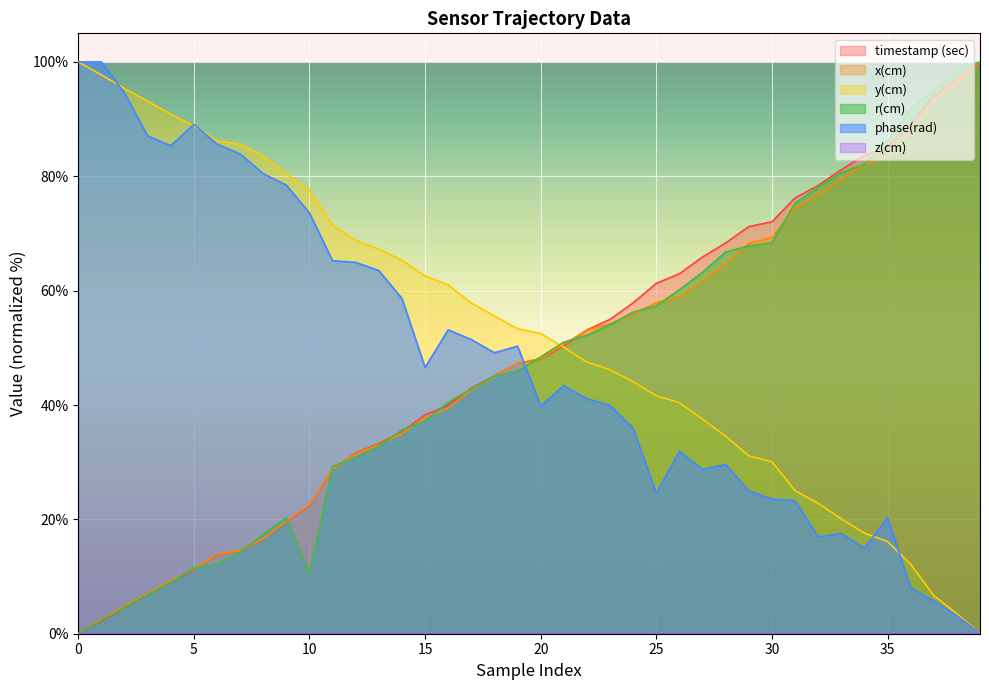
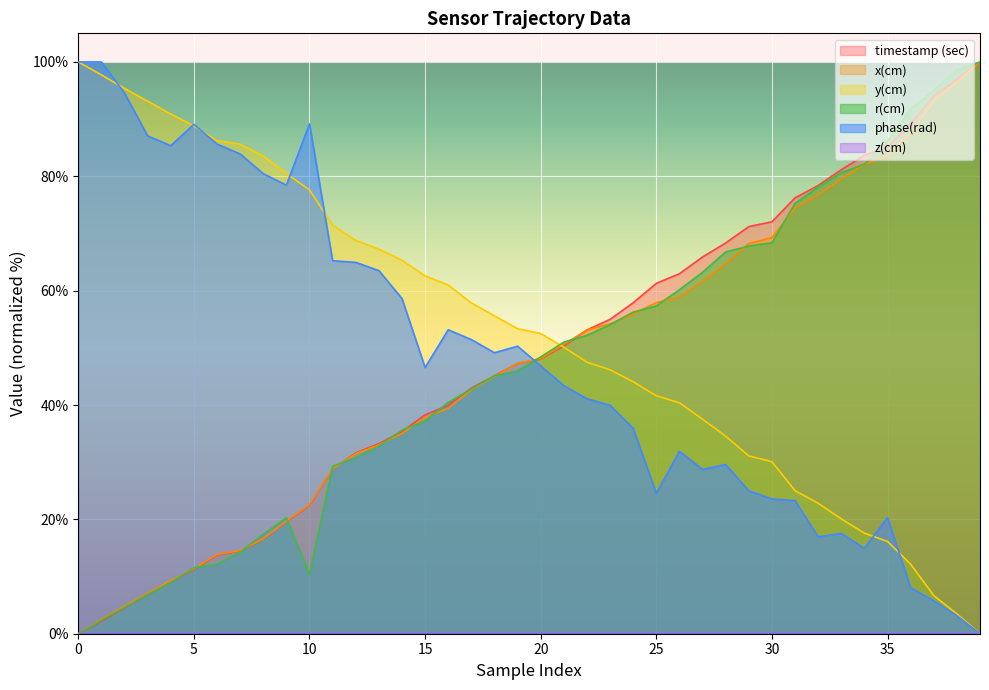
  {
    "r(cm)": {
      "10": "10%",
      "15": "37%",
      "25": "57%",
      "30": "68%"
    },
    "phase(rad)": {
-     "10": "74%",
+     "10": "89%",
      "15": "47%",
-     "20": "40%",
+     "20": "47%",
      "25": "25%",
      "30": "24%",
      "35": "20%"
    },
    "z(cm)": {
      "5": "0%",
      "10": "0%",
      "15": "0%",
      "20": "0%",
      "25": "0%",
      "30": "0%",
      "35": "0%"
    }
  }
